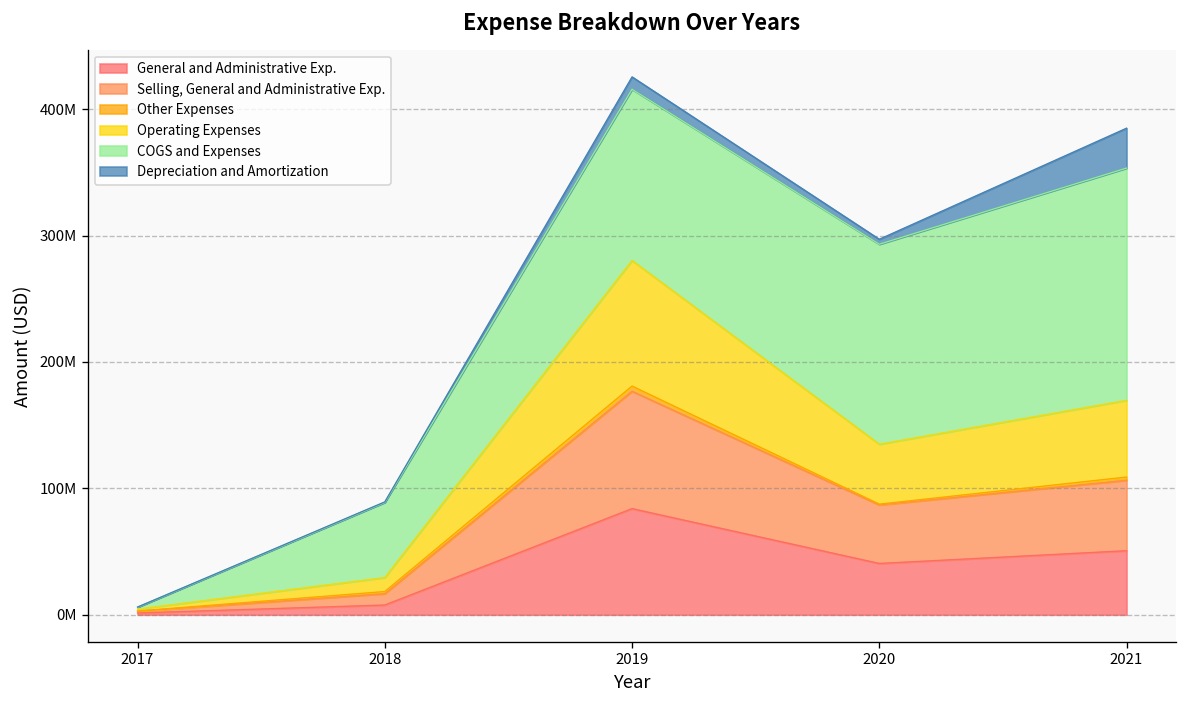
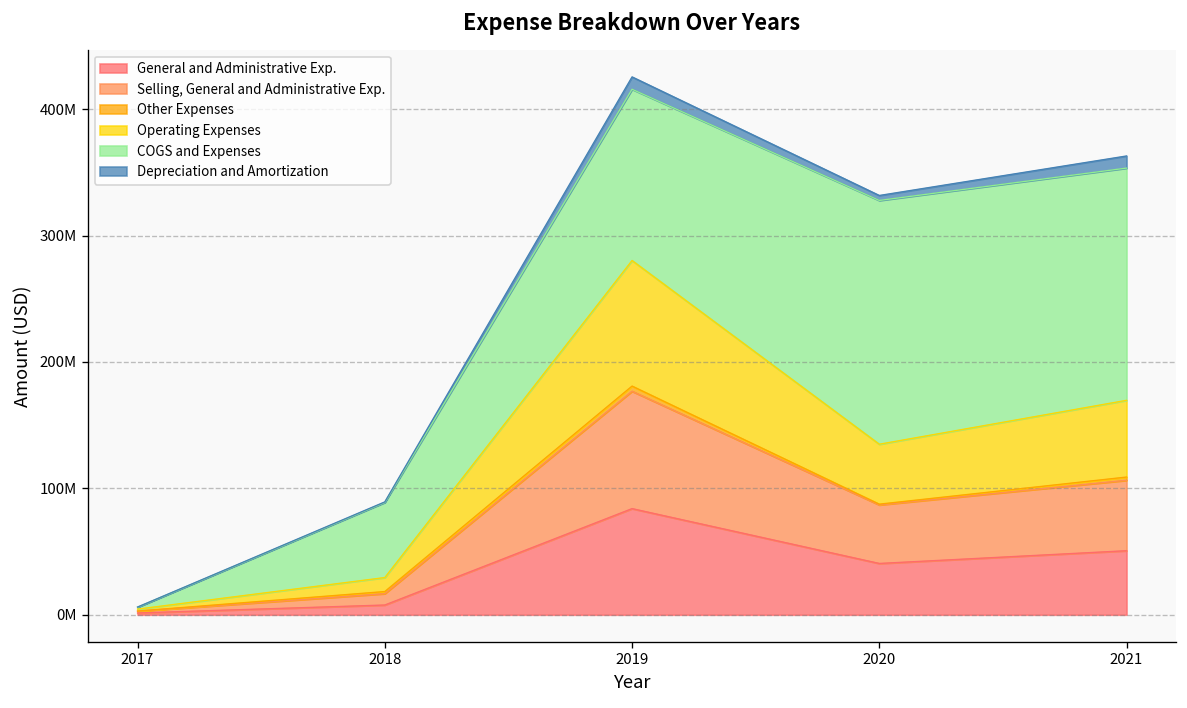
  {
    "COGS and Expenses": {
      "2019": 135000000,
-     "2020": 158000000,
+     "2020": 193000000,
      "2021": 184000000
    },
    "Depreciation and Amortization": {
      "2019": 10000000,
      "2020": 4000000,
-     "2021": 32000000
+     "2021": 10000000
    }
  }
